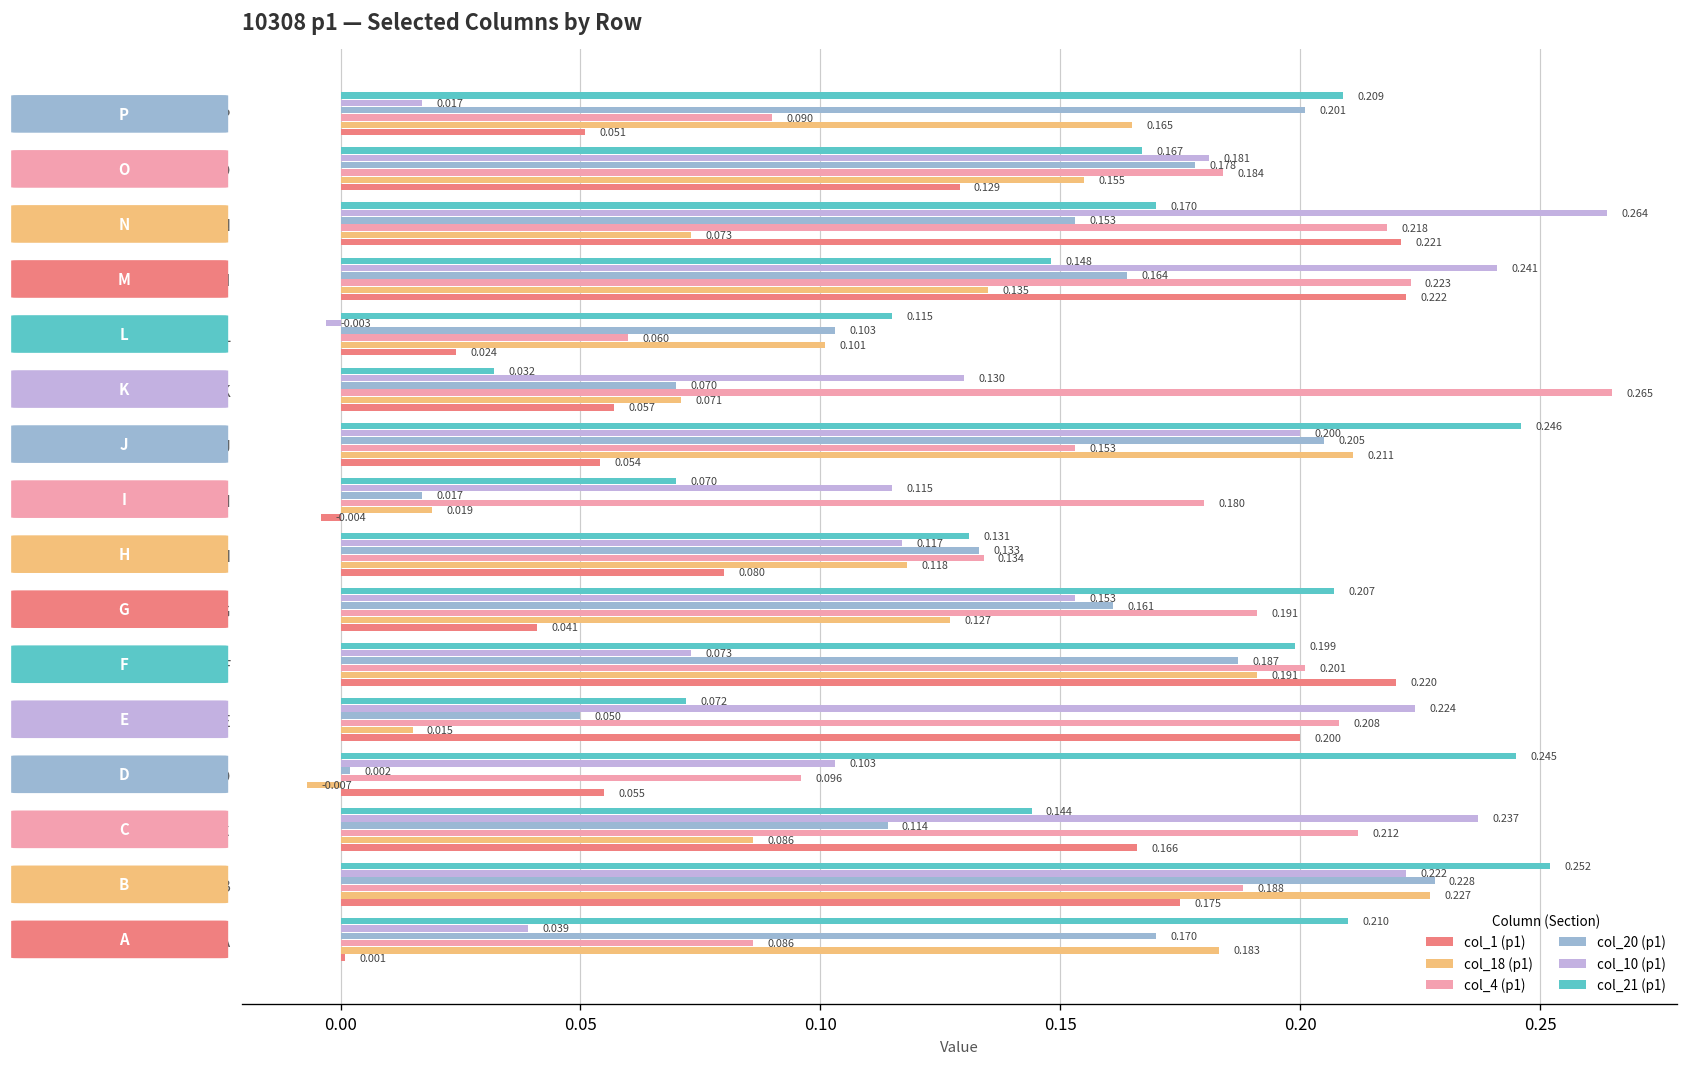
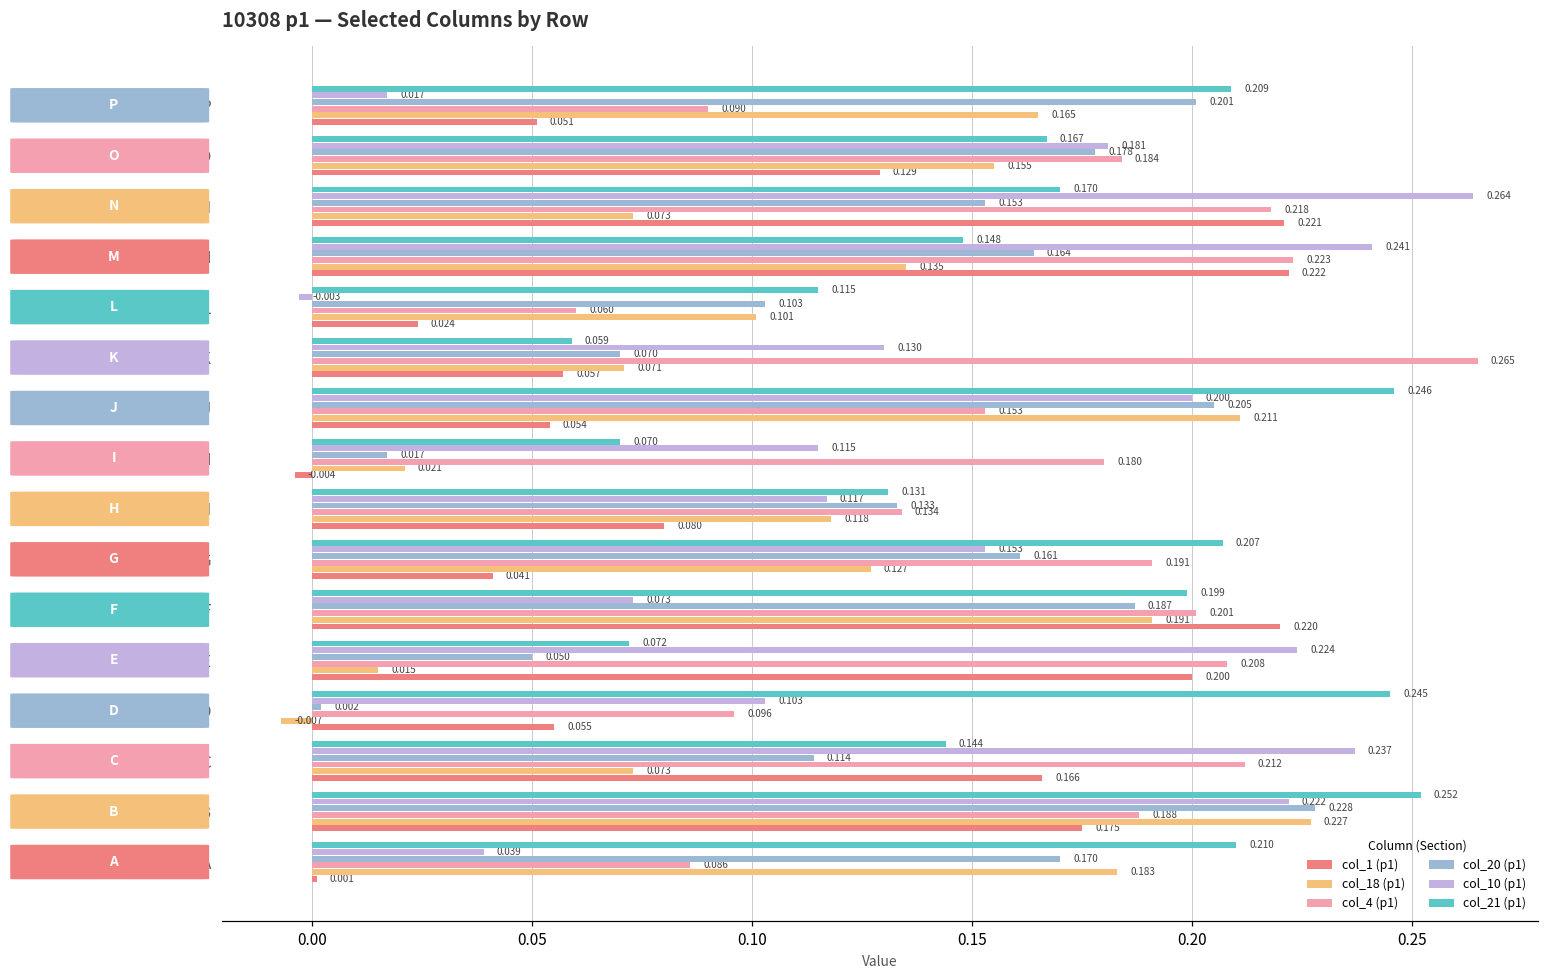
  {
    "col_18 (p1)": {
      "P": 0.165,
      "O": 0.155,
      "N": 0.073,
      "M": 0.135,
      "L": 0.101,
      "K": 0.071,
      "J": 0.211,
-     "I": 0.019,
+     "I": 0.021,
      "H": 0.118,
      "G": 0.127,
      "F": 0.191,
      "E": 0.015,
      "D": -0.007,
-     "C": 0.086,
+     "C": 0.073,
      "B": 0.227,
      "A": 0.183
    },
    "col_21 (p1)": {
      "P": 0.209,
      "O": 0.167,
      "N": 0.170,
      "M": 0.148,
      "L": 0.115,
-     "K": 0.032,
+     "K": 0.059,
      "J": 0.246,
      "I": 0.070,
      "H": 0.131,
      "G": 0.207,
      "F": 0.199,
      "E": 0.072,
      "D": 0.245,
      "C": 0.144,
      "B": 0.252,
      "A": 0.210
    }
  }
